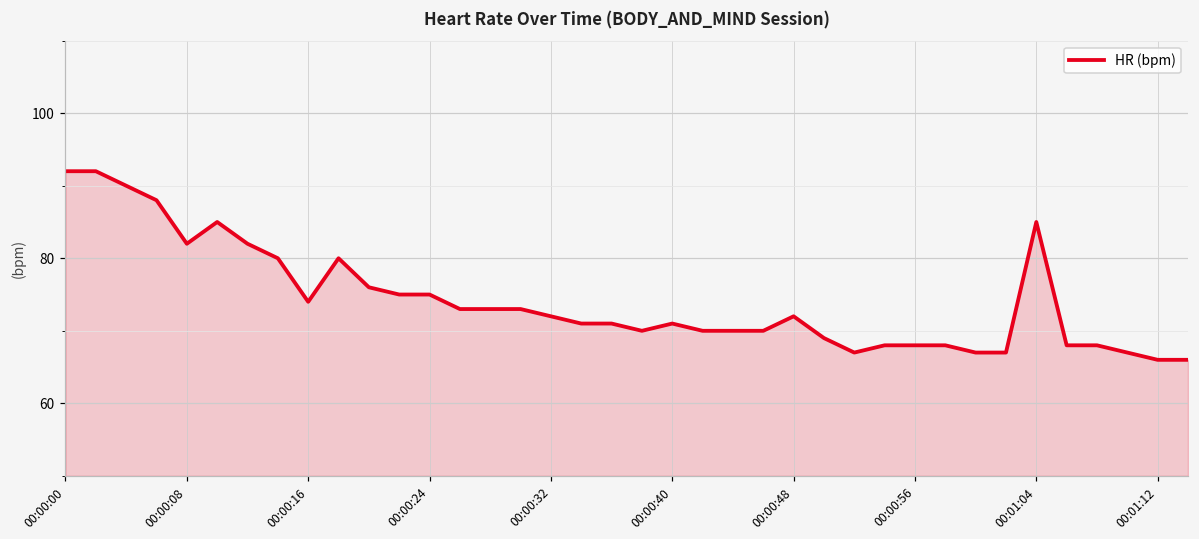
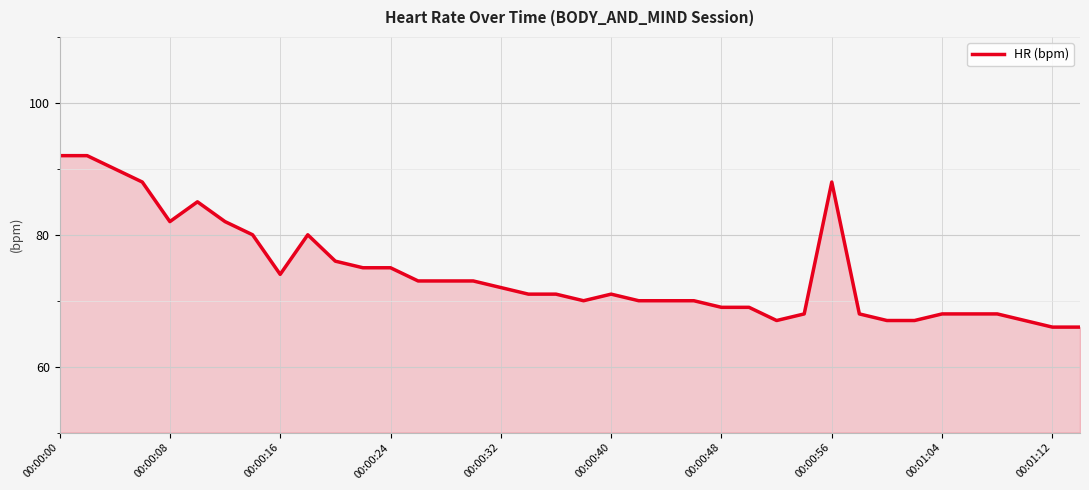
  {
    "00:00:00": 92,
    "00:00:08": 82,
    "00:00:16": 74,
    "00:00:24": 75,
    "00:00:32": 72,
    "00:00:40": 71,
-   "00:00:48": 72,
-   "00:00:56": 68,
-   "00:01:04": 85,
+   "00:00:48": 69,
+   "00:00:56": 88,
+   "00:01:04": 68,
    "00:01:12": 66
  }
